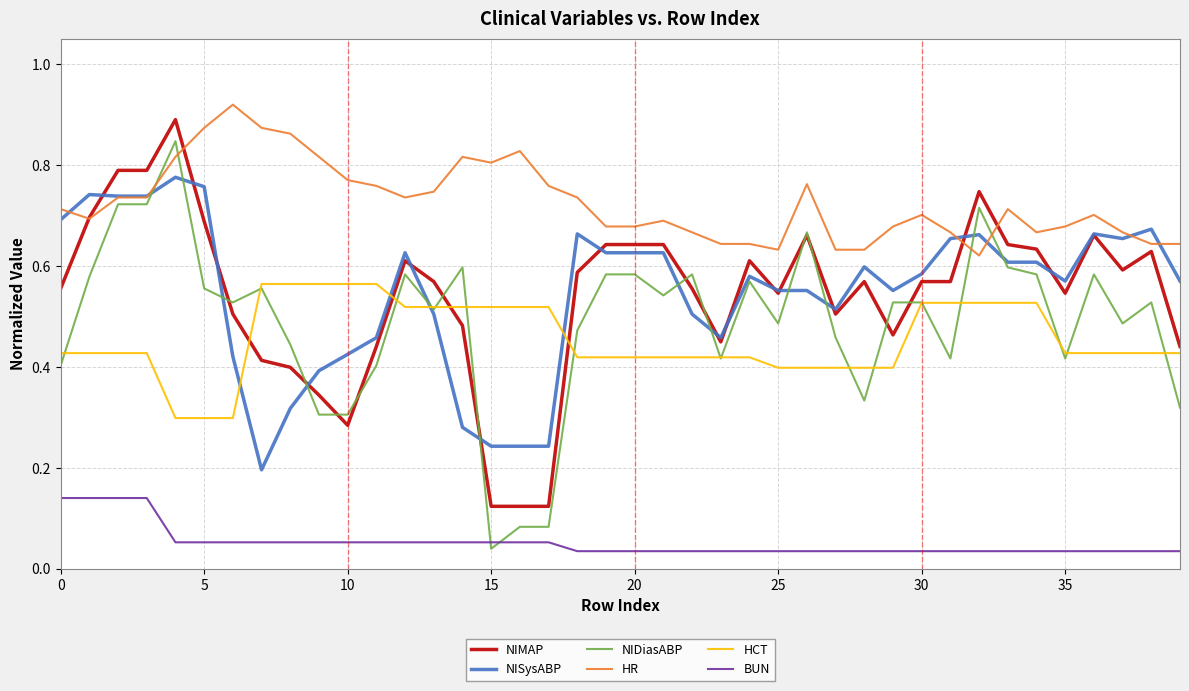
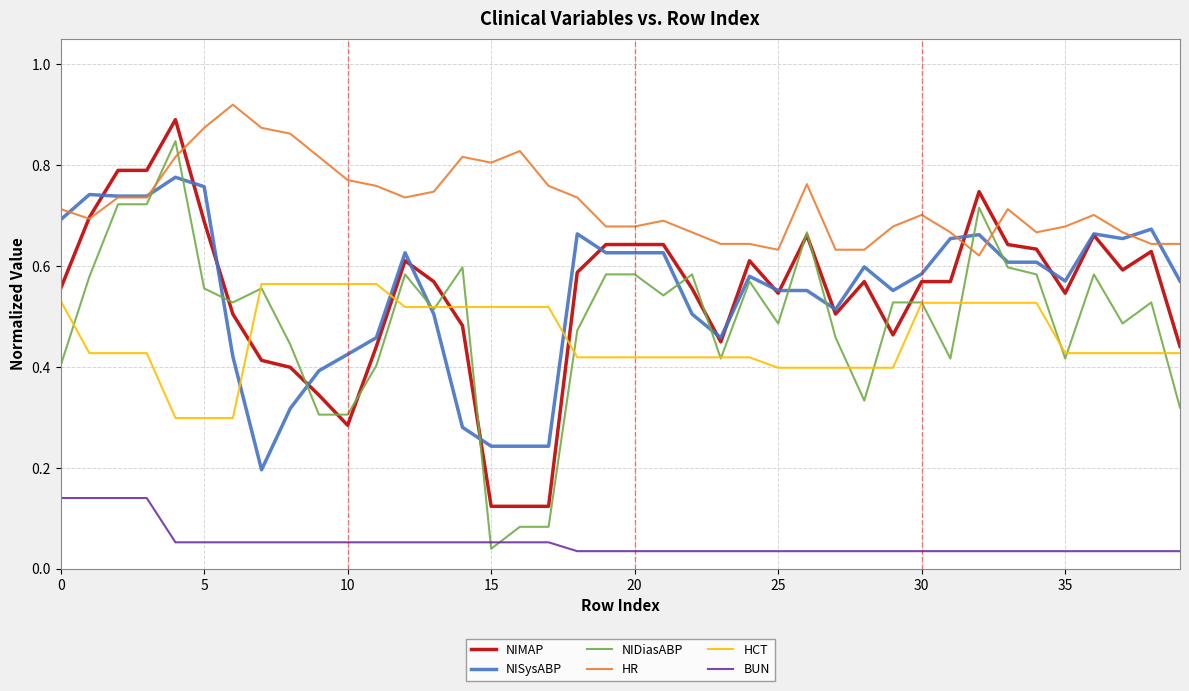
  {
    "NIMAP": {
      "0": 0.56,
      "5": 0.69,
      "10": 0.28,
      "15": 0.12,
      "20": 0.64,
      "25": 0.55,
      "30": 0.57,
      "35": 0.55
    },
    "NISysABP": {
      "0": 0.69,
      "5": 0.76,
      "10": 0.43,
      "15": 0.24,
      "20": 0.63,
      "25": 0.55,
      "30": 0.58,
      "35": 0.57
    },
    "NIDiasABP": {
      "0": 0.40,
      "5": 0.56,
      "10": 0.31,
      "15": 0.04,
      "20": 0.58,
      "25": 0.49,
      "35": 0.42
    },
    "HR": {
      "0": 0.71,
      "5": 0.87,
      "10": 0.77,
      "15": 0.80,
      "20": 0.68,
      "25": 0.63,
      "30": 0.70,
      "35": 0.68
    },
    "HCT": {
-     "0": 0.43,
+     "0": 0.53,
      "5": 0.30,
      "10": 0.56,
      "15": 0.52,
      "20": 0.42,
      "25": 0.40,
      "35": 0.43
    },
    "BUN": {
      "0": 0.14,
      "5": 0.05,
      "10": 0.05,
      "15": 0.05,
      "20": 0.04,
      "25": 0.04,
      "30": 0.04,
      "35": 0.04
    }
  }
